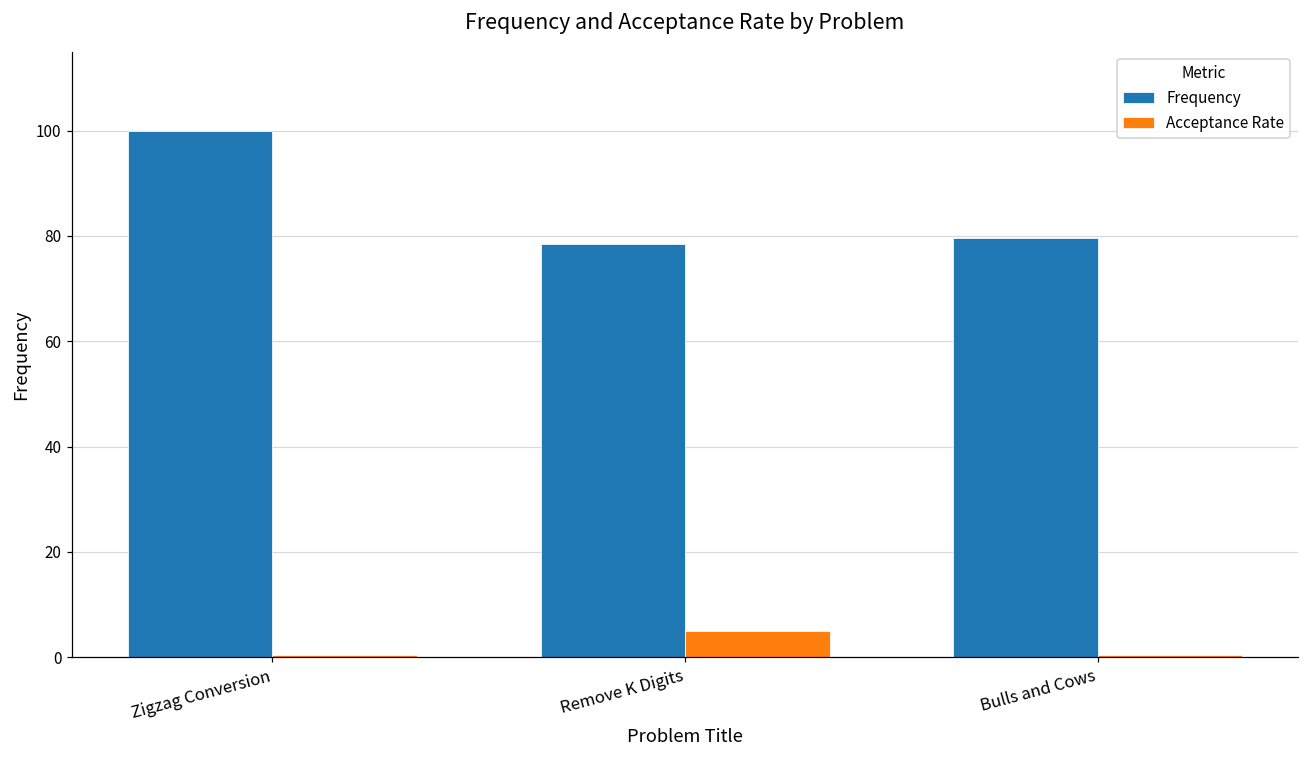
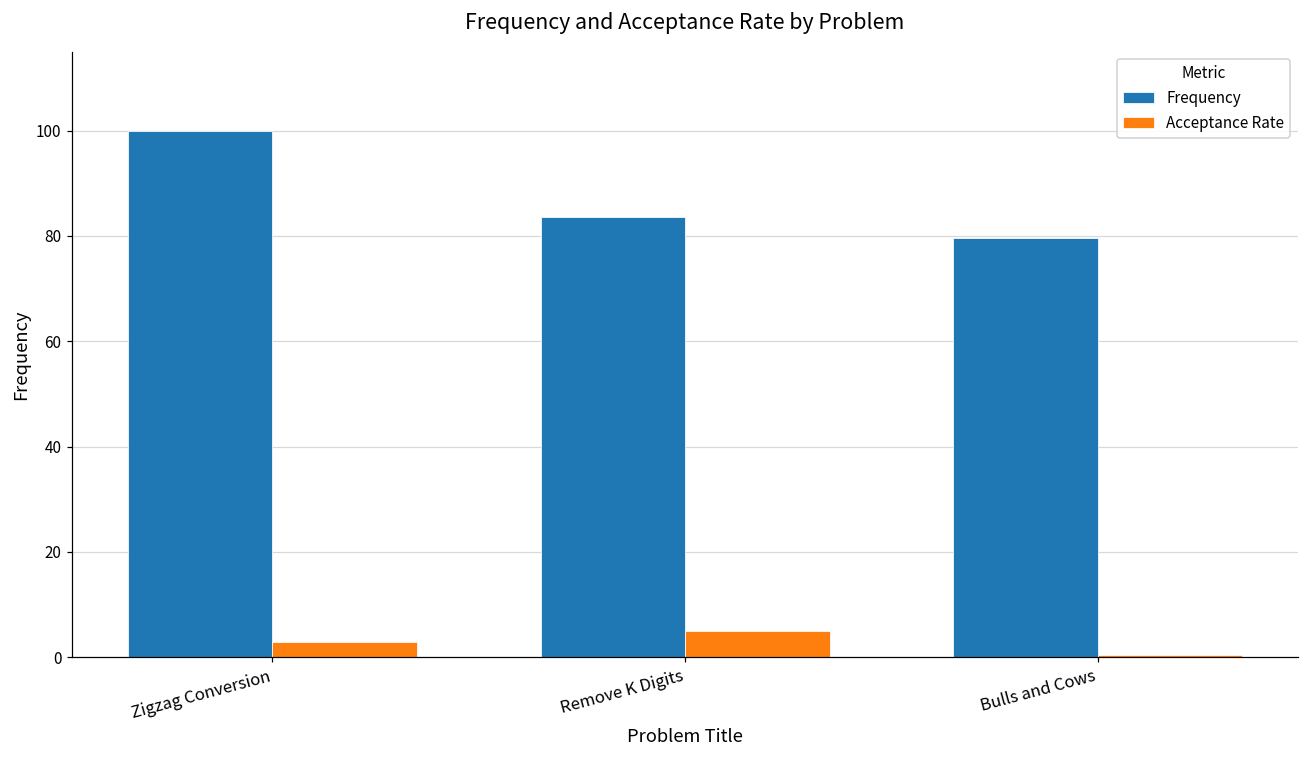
  {
    "Frequency": {
      "Zigzag Conversion": 100,
-     "Remove K Digits": 79,
+     "Remove K Digits": 84,
      "Bulls and Cows": 80
    },
    "Acceptance Rate": {
-     "Zigzag Conversion": 1,
+     "Zigzag Conversion": 3,
      "Remove K Digits": 5
    }
  }
